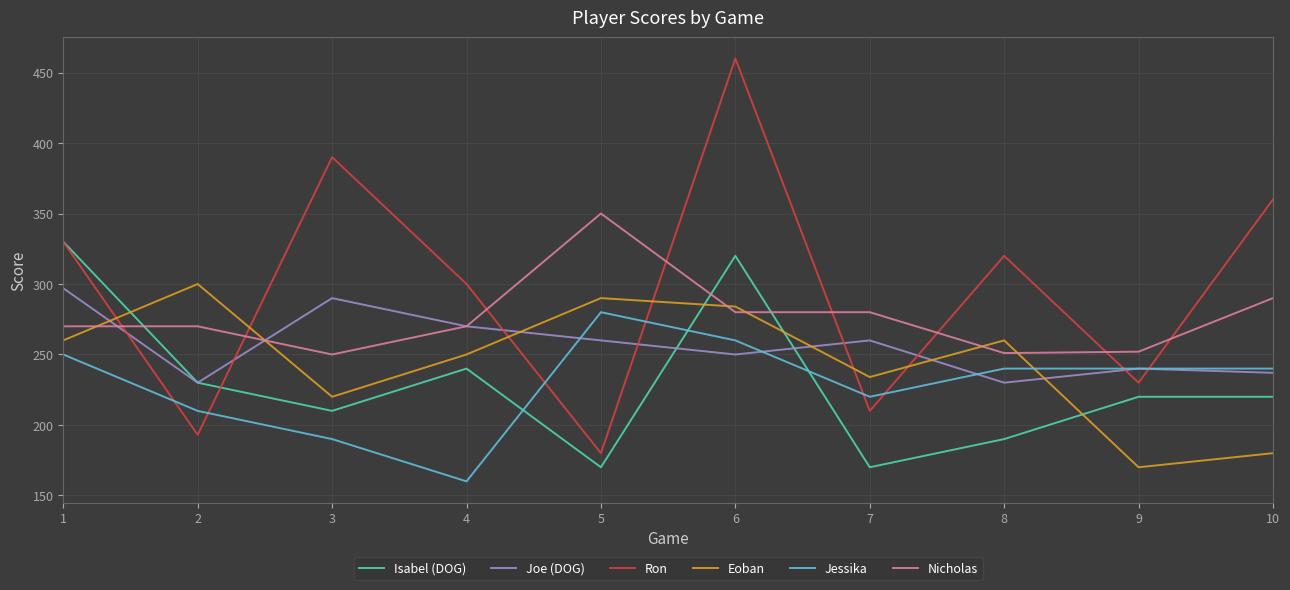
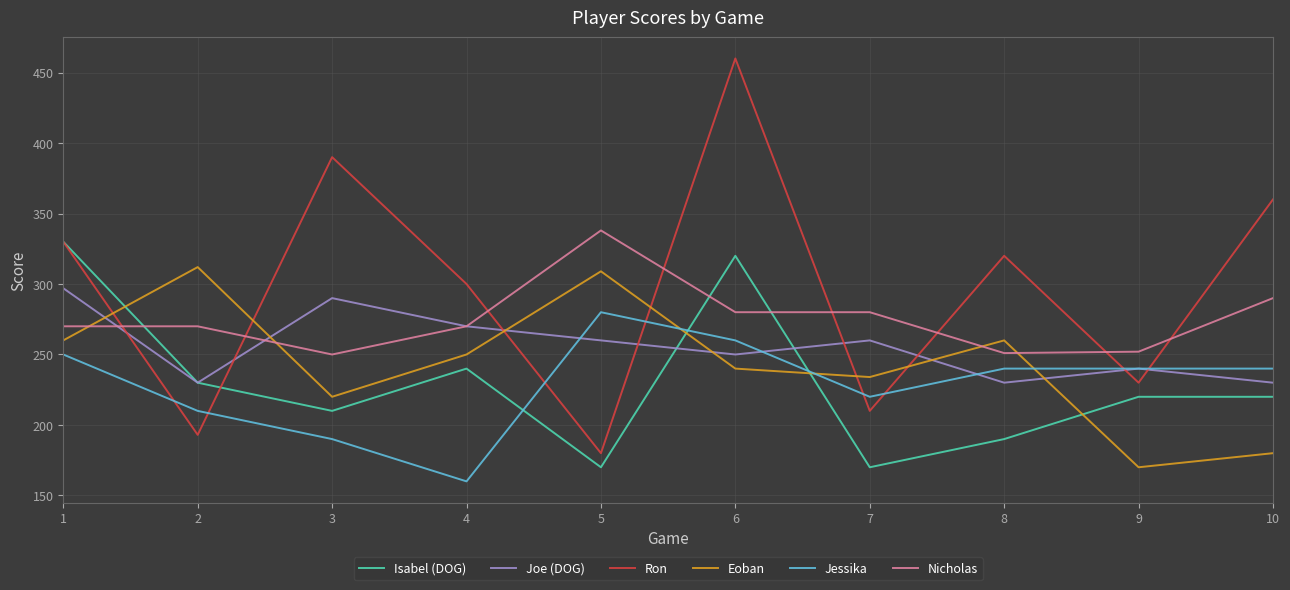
  {
    "Joe (DOG)": {
      "1": 297,
      "3": 290,
      "5": 260,
      "6": 250,
      "7": 260,
      "8": 230,
-     "10": 237
+     "10": 230
    },
    "Ron": {
      "2": 193,
      "3": 390,
      "4": 300,
      "5": 180,
      "6": 460,
      "7": 210,
      "8": 320,
      "9": 230,
      "10": 360
    },
    "Eoban": {
      "1": 260,
-     "2": 300,
+     "2": 312,
      "3": 220,
      "4": 250,
-     "5": 290,
-     "6": 284,
+     "5": 309,
+     "6": 240,
      "7": 234,
      "8": 260,
      "9": 170,
      "10": 180
    },
    "Nicholas": {
      "1": 270,
      "2": 270,
      "3": 250,
-     "5": 350,
+     "5": 338,
      "6": 280,
      "7": 280,
      "8": 251,
      "9": 252,
      "10": 290
    }
  }
